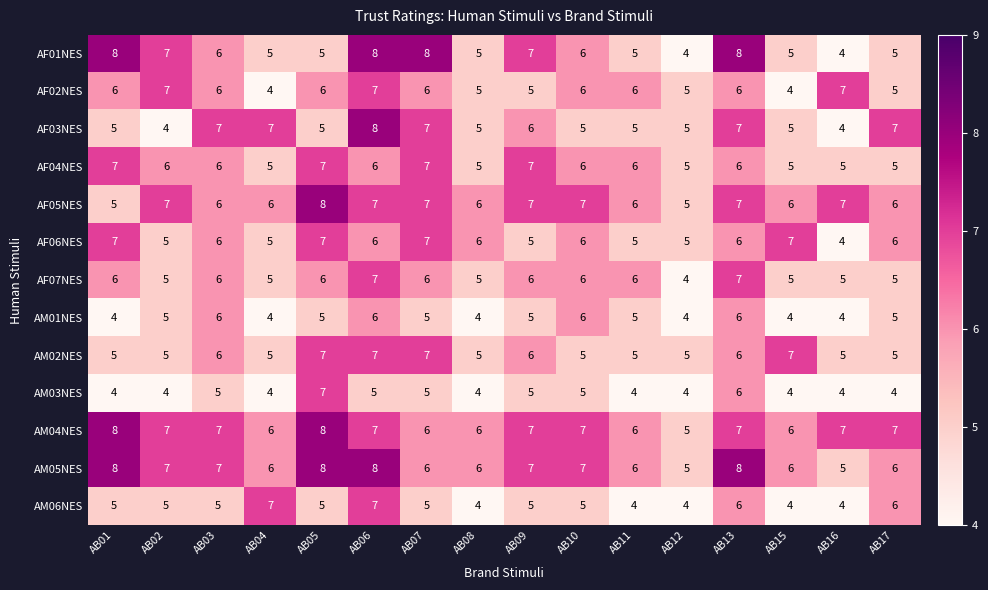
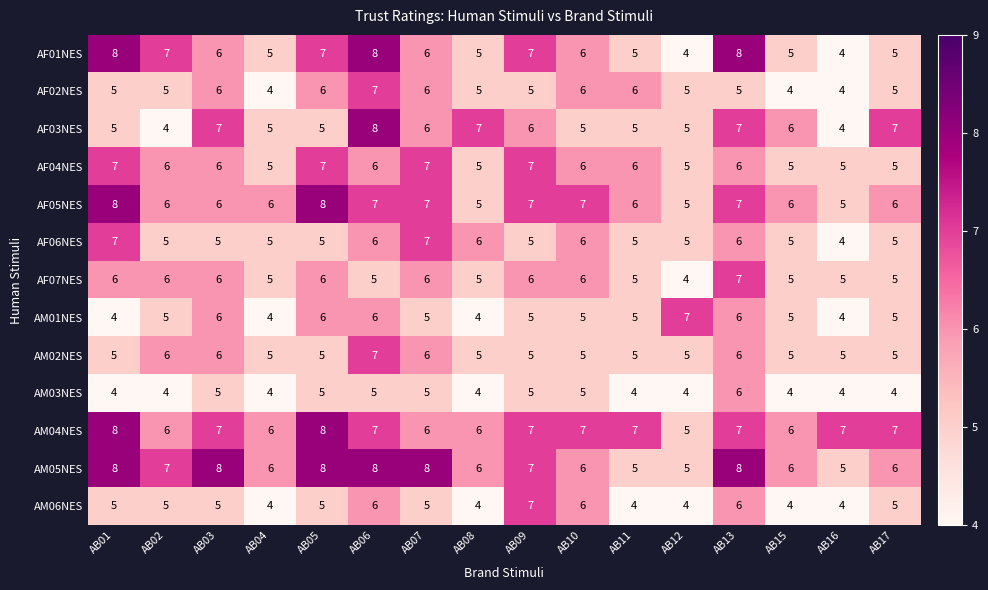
  {
    "AF01NES": {
      "AB01": 8,
      "AB02": 7,
      "AB03": 6,
      "AB04": 5,
-     "AB05": 5,
+     "AB05": 7,
      "AB06": 8,
-     "AB07": 8,
+     "AB07": 6,
      "AB08": 5,
      "AB09": 7,
      "AB10": 6,
      "AB11": 5,
      "AB12": 4,
      "AB13": 8,
      "AB15": 5,
      "AB16": 4,
      "AB17": 5
    },
    "AF02NES": {
-     "AB01": 6,
-     "AB02": 7,
+     "AB01": 5,
+     "AB02": 5,
      "AB03": 6,
      "AB04": 4,
      "AB05": 6,
      "AB06": 7,
      "AB07": 6,
      "AB08": 5,
      "AB09": 5,
      "AB10": 6,
      "AB11": 6,
      "AB12": 5,
-     "AB13": 6,
+     "AB13": 5,
      "AB15": 4,
-     "AB16": 7,
+     "AB16": 4,
      "AB17": 5
    },
    "AF03NES": {
      "AB01": 5,
      "AB02": 4,
      "AB03": 7,
-     "AB04": 7,
+     "AB04": 5,
      "AB05": 5,
      "AB06": 8,
-     "AB07": 7,
-     "AB08": 5,
+     "AB07": 6,
+     "AB08": 7,
      "AB09": 6,
      "AB10": 5,
      "AB11": 5,
      "AB12": 5,
      "AB13": 7,
-     "AB15": 5,
+     "AB15": 6,
      "AB16": 4,
      "AB17": 7
    },
    "AF05NES": {
-     "AB01": 5,
-     "AB02": 7,
+     "AB01": 8,
+     "AB02": 6,
      "AB03": 6,
      "AB04": 6,
      "AB05": 8,
      "AB06": 7,
      "AB07": 7,
-     "AB08": 6,
+     "AB08": 5,
      "AB09": 7,
      "AB10": 7,
      "AB11": 6,
      "AB12": 5,
      "AB13": 7,
      "AB15": 6,
-     "AB16": 7,
+     "AB16": 5,
      "AB17": 6
    },
    "AF06NES": {
      "AB01": 7,
      "AB02": 5,
-     "AB03": 6,
+     "AB03": 5,
      "AB04": 5,
-     "AB05": 7,
+     "AB05": 5,
      "AB06": 6,
      "AB07": 7,
      "AB08": 6,
      "AB09": 5,
      "AB10": 6,
      "AB11": 5,
      "AB12": 5,
      "AB13": 6,
-     "AB15": 7,
+     "AB15": 5,
      "AB16": 4,
-     "AB17": 6
+     "AB17": 5
    },
    "AF07NES": {
      "AB01": 6,
-     "AB02": 5,
+     "AB02": 6,
      "AB03": 6,
      "AB04": 5,
      "AB05": 6,
-     "AB06": 7,
+     "AB06": 5,
      "AB07": 6,
      "AB08": 5,
      "AB09": 6,
      "AB10": 6,
-     "AB11": 6,
+     "AB11": 5,
      "AB12": 4,
      "AB13": 7,
      "AB15": 5,
      "AB16": 5,
      "AB17": 5
    },
    "AM01NES": {
      "AB01": 4,
      "AB02": 5,
      "AB03": 6,
      "AB04": 4,
-     "AB05": 5,
+     "AB05": 6,
      "AB06": 6,
      "AB07": 5,
      "AB08": 4,
      "AB09": 5,
-     "AB10": 6,
+     "AB10": 5,
      "AB11": 5,
-     "AB12": 4,
+     "AB12": 7,
      "AB13": 6,
-     "AB15": 4,
+     "AB15": 5,
      "AB16": 4,
      "AB17": 5
    },
    "AM02NES": {
      "AB01": 5,
-     "AB02": 5,
+     "AB02": 6,
      "AB03": 6,
      "AB04": 5,
-     "AB05": 7,
+     "AB05": 5,
      "AB06": 7,
-     "AB07": 7,
+     "AB07": 6,
      "AB08": 5,
-     "AB09": 6,
+     "AB09": 5,
      "AB10": 5,
      "AB11": 5,
      "AB12": 5,
      "AB13": 6,
-     "AB15": 7,
+     "AB15": 5,
      "AB16": 5,
      "AB17": 5
    },
    "AM03NES": {
      "AB01": 4,
      "AB02": 4,
      "AB03": 5,
      "AB04": 4,
-     "AB05": 7,
+     "AB05": 5,
      "AB06": 5,
      "AB07": 5,
      "AB08": 4,
      "AB09": 5,
      "AB10": 5,
      "AB11": 4,
      "AB12": 4,
      "AB13": 6,
      "AB15": 4,
      "AB16": 4,
      "AB17": 4
    },
    "AM04NES": {
      "AB01": 8,
-     "AB02": 7,
+     "AB02": 6,
      "AB03": 7,
      "AB04": 6,
      "AB05": 8,
      "AB06": 7,
      "AB07": 6,
      "AB08": 6,
      "AB09": 7,
      "AB10": 7,
-     "AB11": 6,
+     "AB11": 7,
      "AB12": 5,
      "AB13": 7,
      "AB15": 6,
      "AB16": 7,
      "AB17": 7
    },
    "AM05NES": {
      "AB01": 8,
      "AB02": 7,
-     "AB03": 7,
+     "AB03": 8,
      "AB04": 6,
      "AB05": 8,
      "AB06": 8,
-     "AB07": 6,
+     "AB07": 8,
      "AB08": 6,
      "AB09": 7,
-     "AB10": 7,
-     "AB11": 6,
+     "AB10": 6,
+     "AB11": 5,
      "AB12": 5,
      "AB13": 8,
      "AB15": 6,
      "AB16": 5,
      "AB17": 6
    },
    "AM06NES": {
      "AB01": 5,
      "AB02": 5,
      "AB03": 5,
-     "AB04": 7,
+     "AB04": 4,
      "AB05": 5,
-     "AB06": 7,
+     "AB06": 6,
      "AB07": 5,
      "AB08": 4,
-     "AB09": 5,
-     "AB10": 5,
+     "AB09": 7,
+     "AB10": 6,
      "AB11": 4,
      "AB12": 4,
      "AB13": 6,
      "AB15": 4,
      "AB16": 4,
-     "AB17": 6
+     "AB17": 5
    }
  }
